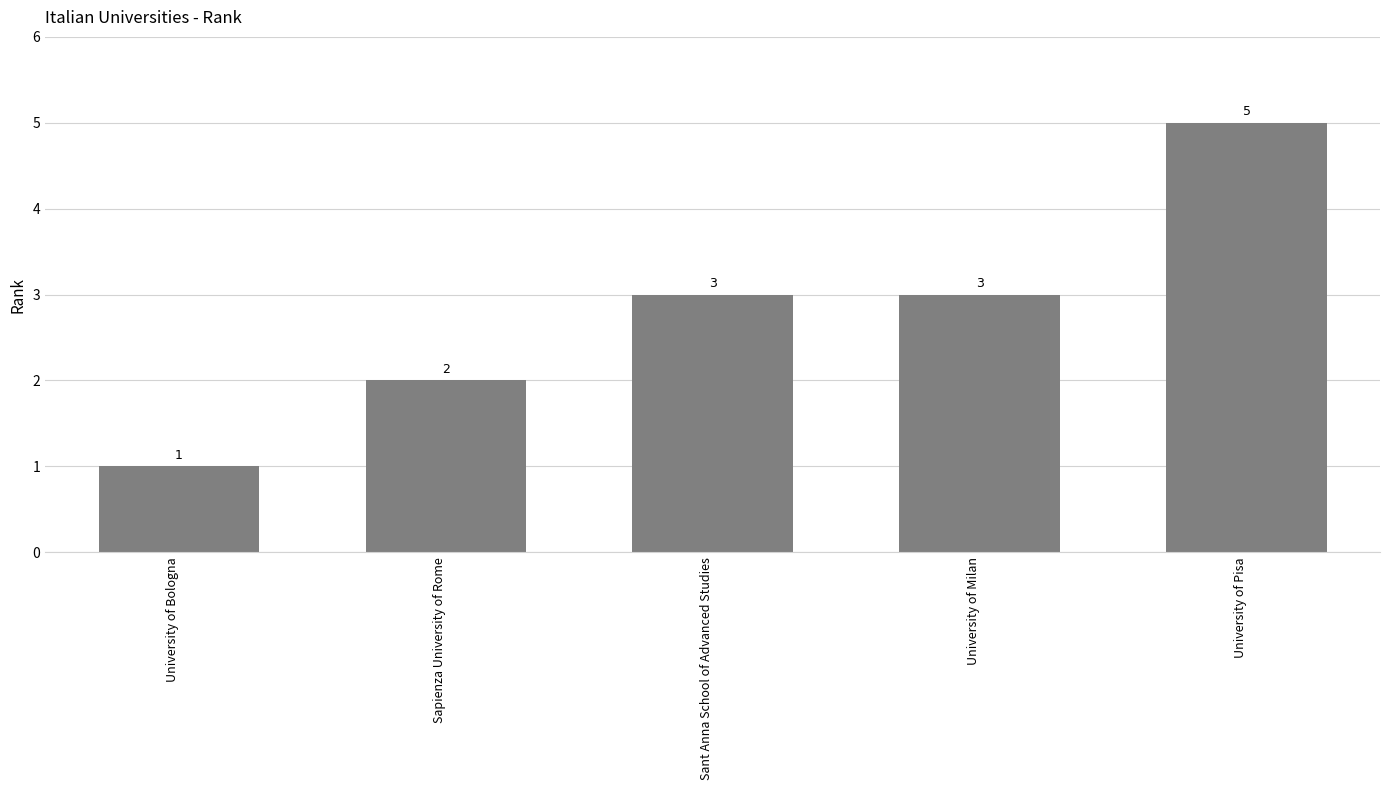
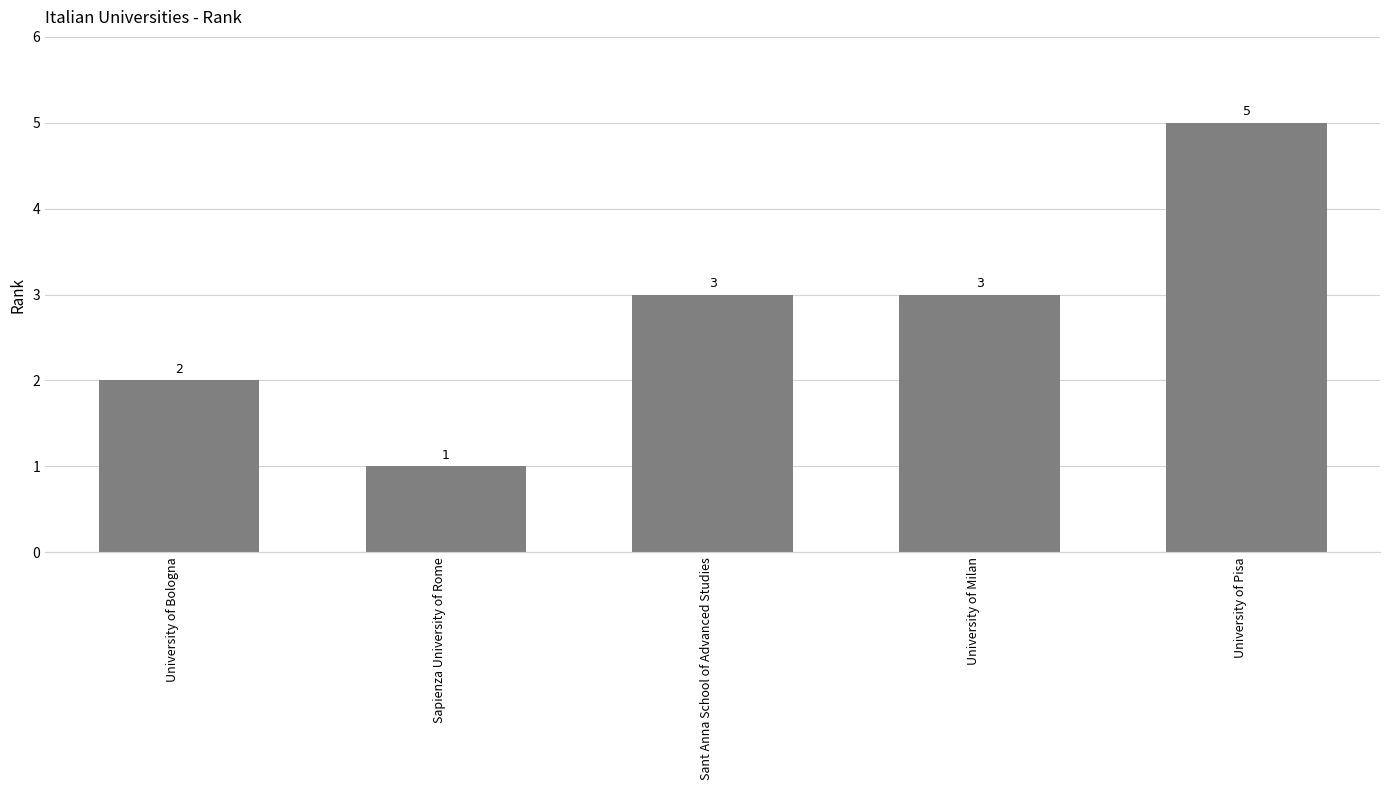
  {
-   "University of Bologna": 1,
-   "Sapienza University of Rome": 2,
+   "University of Bologna": 2,
+   "Sapienza University of Rome": 1,
    "Sant Anna School of Advanced Studies": 3,
    "University of Milan": 3,
    "University of Pisa": 5
  }
